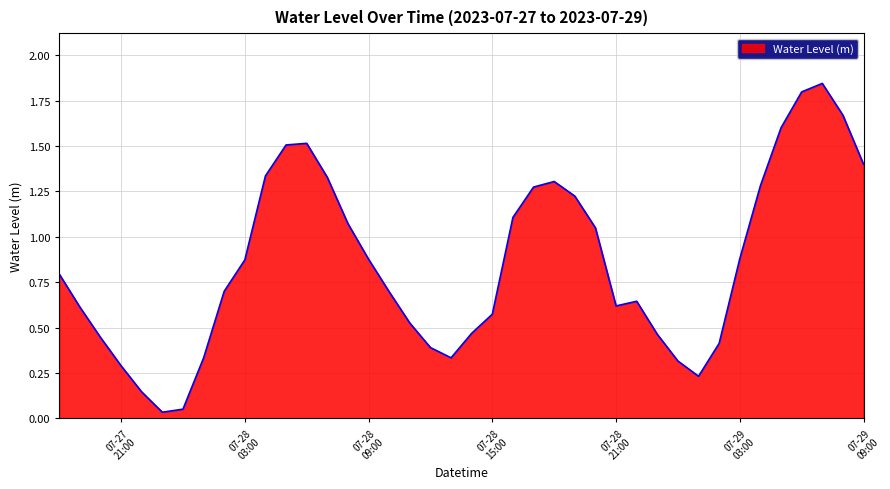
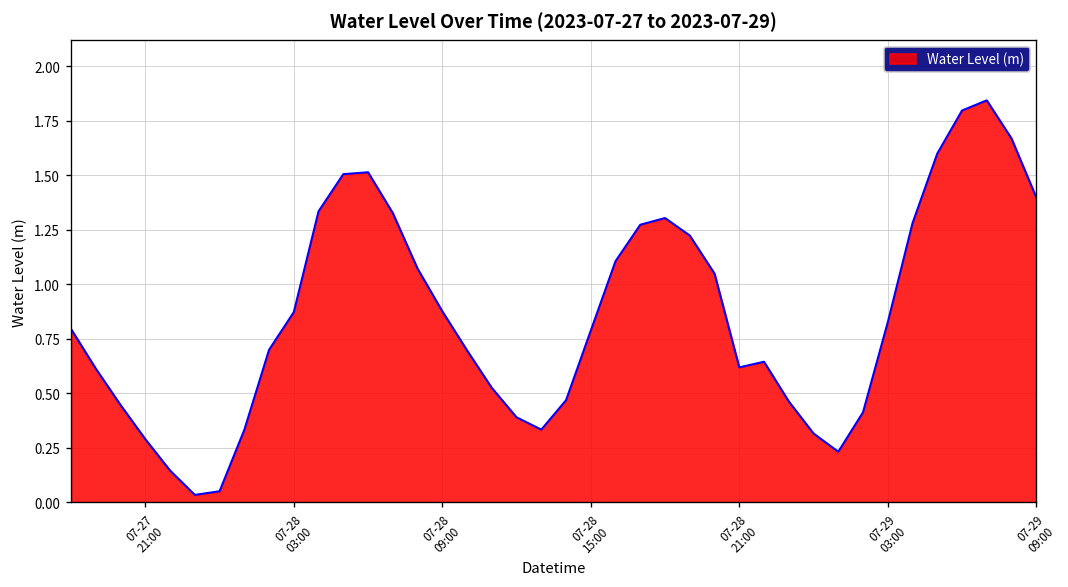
  {
    "07-27 21:00": 0.29,
    "07-28 03:00": 0.87,
    "07-28 09:00": 0.88,
-   "07-28 15:00": 0.57,
+   "07-28 15:00": 0.79,
    "07-28 21:00": 0.62,
-   "07-29 03:00": 0.88,
+   "07-29 03:00": 0.83,
    "07-29 09:00": 1.40
  }
